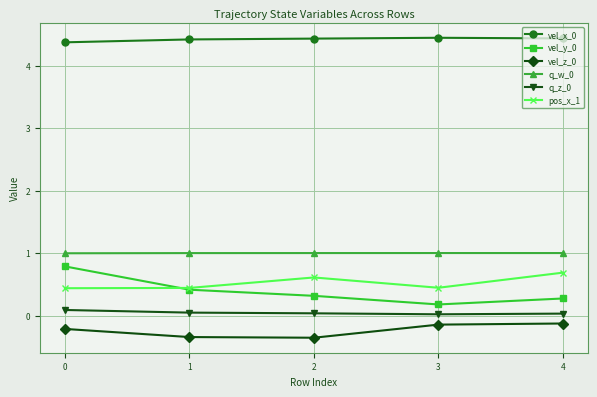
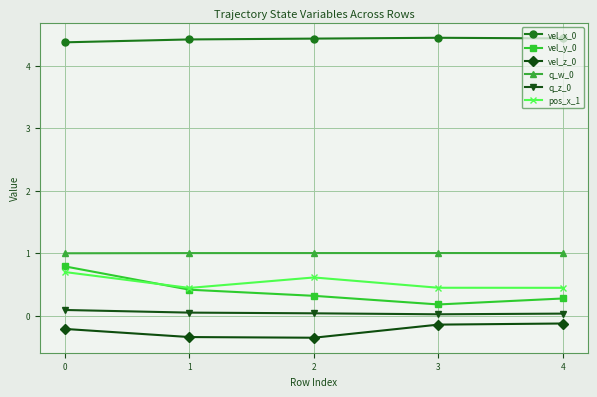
  {
    "pos_x_1": {
-     "0": 0.4,
+     "0": 0.7,
      "2": 0.6,
      "3": 0.4,
-     "4": 0.7
+     "4": 0.4
    }
  }
